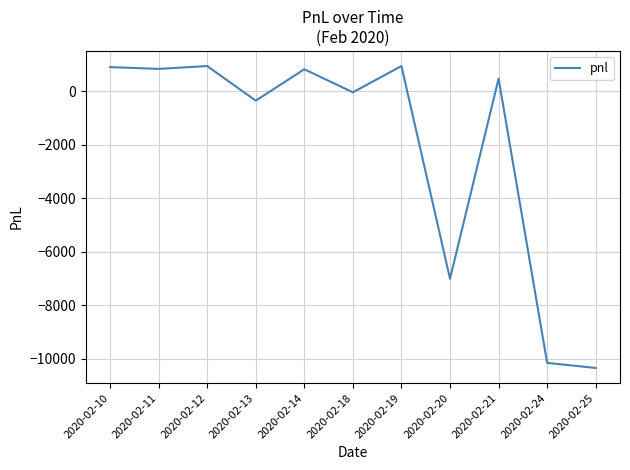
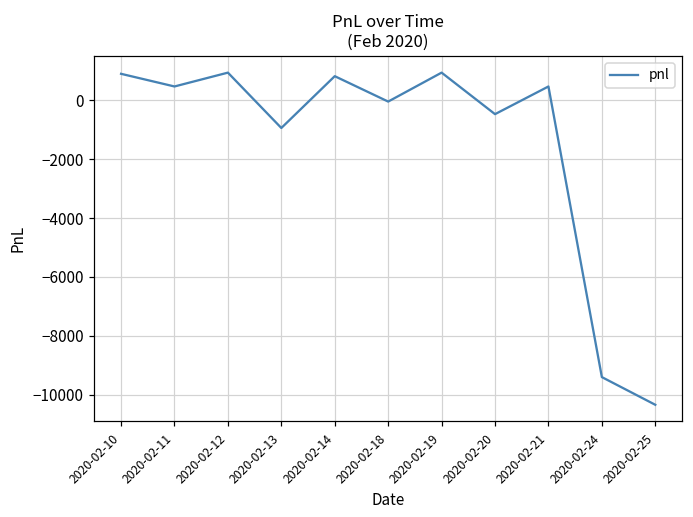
  {
    "2020-02-10": 900,
-   "2020-02-11": 800,
+   "2020-02-11": 500,
    "2020-02-12": 900,
-   "2020-02-13": -400,
+   "2020-02-13": -900,
    "2020-02-14": 800,
    "2020-02-18": 0,
    "2020-02-19": 900,
-   "2020-02-20": -7000,
+   "2020-02-20": -500,
    "2020-02-21": 500,
-   "2020-02-24": -10100,
+   "2020-02-24": -9400,
    "2020-02-25": -10300
  }
